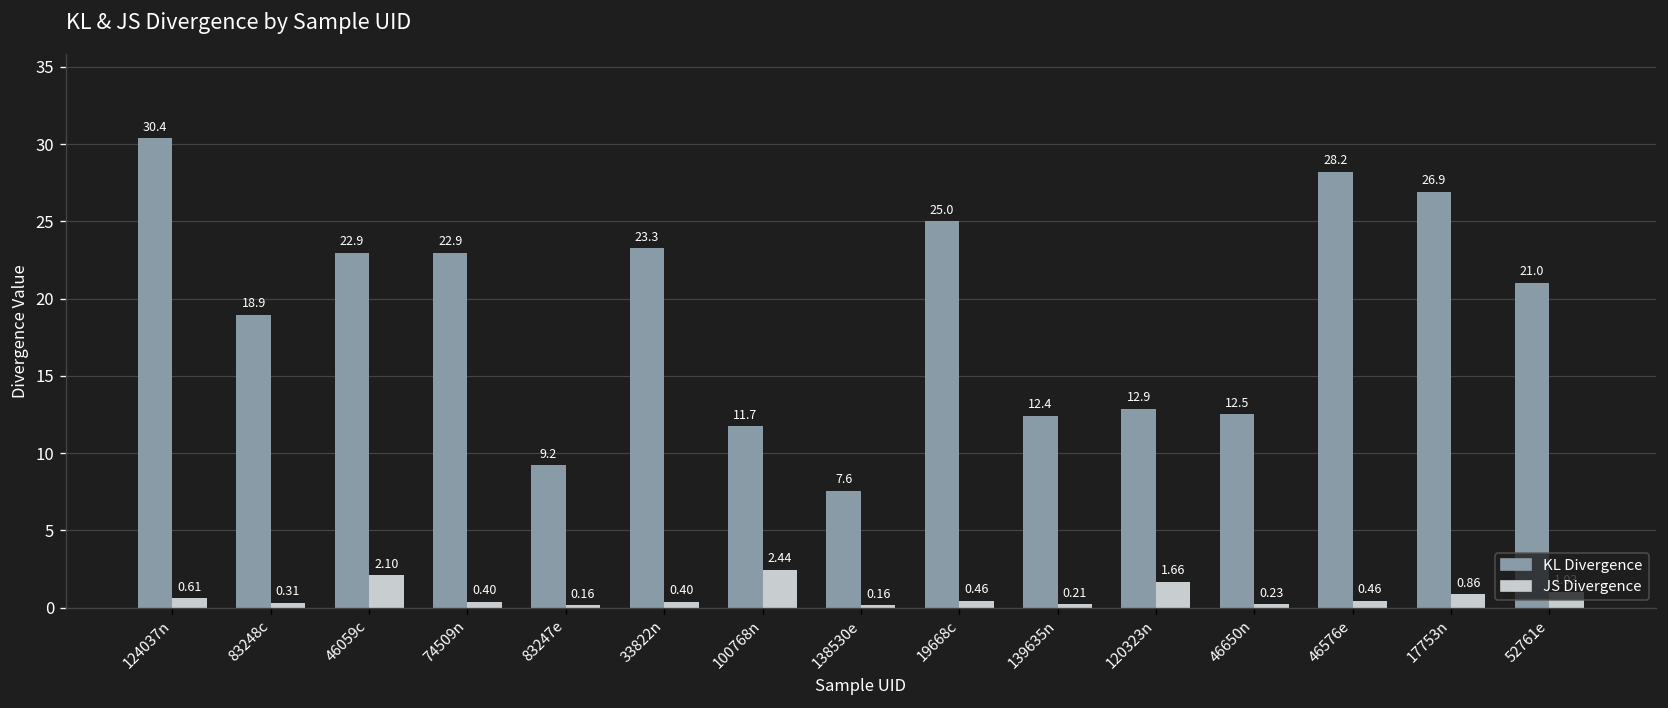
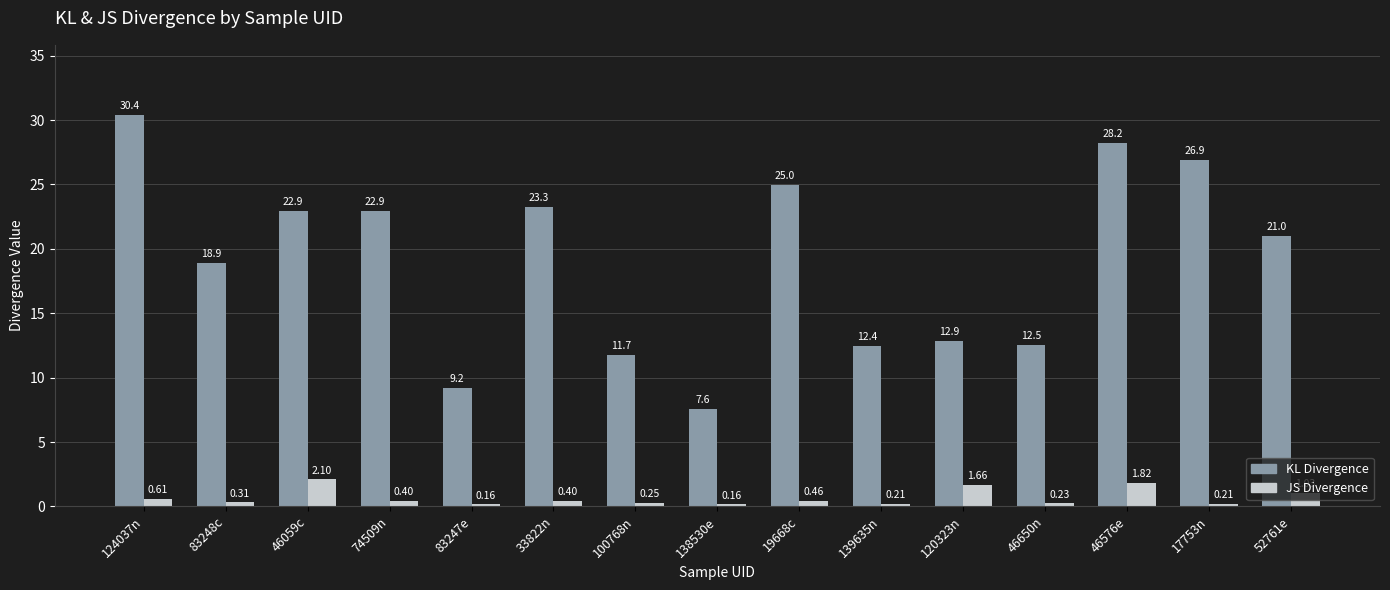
  {
    "KL Divergence": {
      "124037n": 30.4,
      "83248c": 18.9,
      "46059c": 22.9,
      "74509n": 22.9,
      "83247e": 9.2,
      "33822n": 23.3,
      "100768n": 11.7,
      "138530e": 7.6,
      "19668c": 25.0,
      "139635n": 12.4,
      "120323n": 12.9,
      "46650n": 12.5,
      "46576e": 28.2,
      "17753n": 26.9,
      "52761e": 21.0
    },
    "JS Divergence": {
      "124037n": 0.61,
      "83248c": 0.31,
      "46059c": 2.10,
      "74509n": 0.40,
      "83247e": 0.16,
      "33822n": 0.40,
-     "100768n": 2.44,
+     "100768n": 0.25,
      "138530e": 0.16,
      "19668c": 0.46,
      "139635n": 0.21,
      "120323n": 1.66,
      "46650n": 0.23,
-     "46576e": 0.46,
-     "17753n": 0.86
+     "46576e": 1.82,
+     "17753n": 0.21
    }
  }
